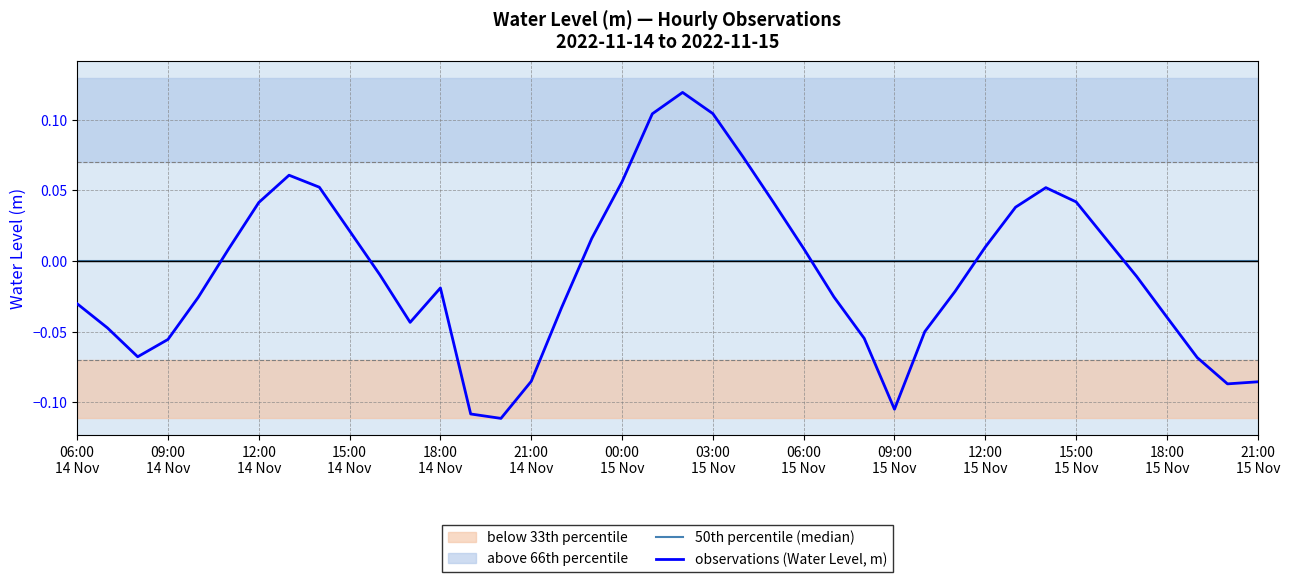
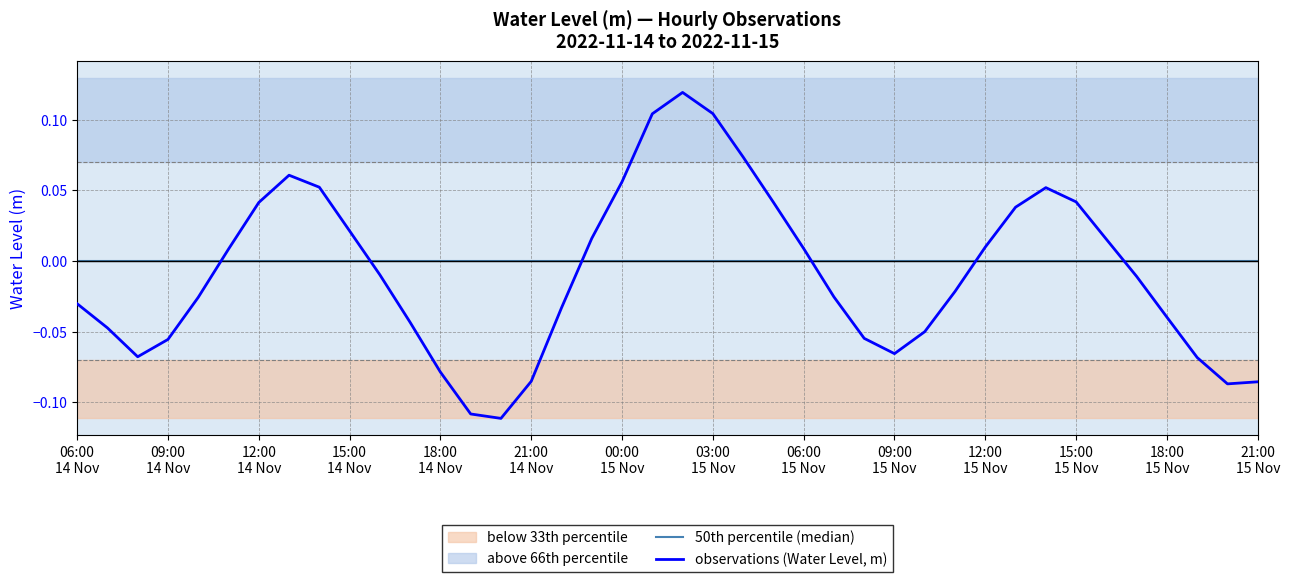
  {
    "below 33th percentile": {
      "06:00 14 Nov": -0.070,
      "09:00 14 Nov": -0.070,
      "12:00 14 Nov": -0.070,
      "15:00 14 Nov": -0.070,
      "18:00 14 Nov": -0.070,
      "21:00 14 Nov": -0.070,
      "00:00 15 Nov": -0.070,
      "03:00 15 Nov": -0.070,
      "06:00 15 Nov": -0.070,
      "09:00 15 Nov": -0.070,
      "12:00 15 Nov": -0.070,
      "15:00 15 Nov": -0.070,
      "18:00 15 Nov": -0.070,
      "21:00 15 Nov": -0.070
    },
    "above 66th percentile": {
      "06:00 14 Nov": 0.129,
      "09:00 14 Nov": 0.129,
      "12:00 14 Nov": 0.129,
      "15:00 14 Nov": 0.129,
      "18:00 14 Nov": 0.129,
      "21:00 14 Nov": 0.129,
      "00:00 15 Nov": 0.129,
      "03:00 15 Nov": 0.129,
      "06:00 15 Nov": 0.129,
      "09:00 15 Nov": 0.129,
      "12:00 15 Nov": 0.129,
      "15:00 15 Nov": 0.129,
      "18:00 15 Nov": 0.129,
      "21:00 15 Nov": 0.129
    },
    "observations (Water Level, m)": {
      "06:00 14 Nov": -0.030,
      "09:00 14 Nov": -0.056,
      "12:00 14 Nov": 0.041,
      "15:00 14 Nov": 0.021,
-     "18:00 14 Nov": -0.019,
+     "18:00 14 Nov": -0.079,
      "21:00 14 Nov": -0.085,
      "00:00 15 Nov": 0.056,
      "03:00 15 Nov": 0.104,
      "06:00 15 Nov": 0.009,
-     "09:00 15 Nov": -0.105,
+     "09:00 15 Nov": -0.066,
      "12:00 15 Nov": 0.010,
      "15:00 15 Nov": 0.042,
      "18:00 15 Nov": -0.040,
      "21:00 15 Nov": -0.086
    }
  }
